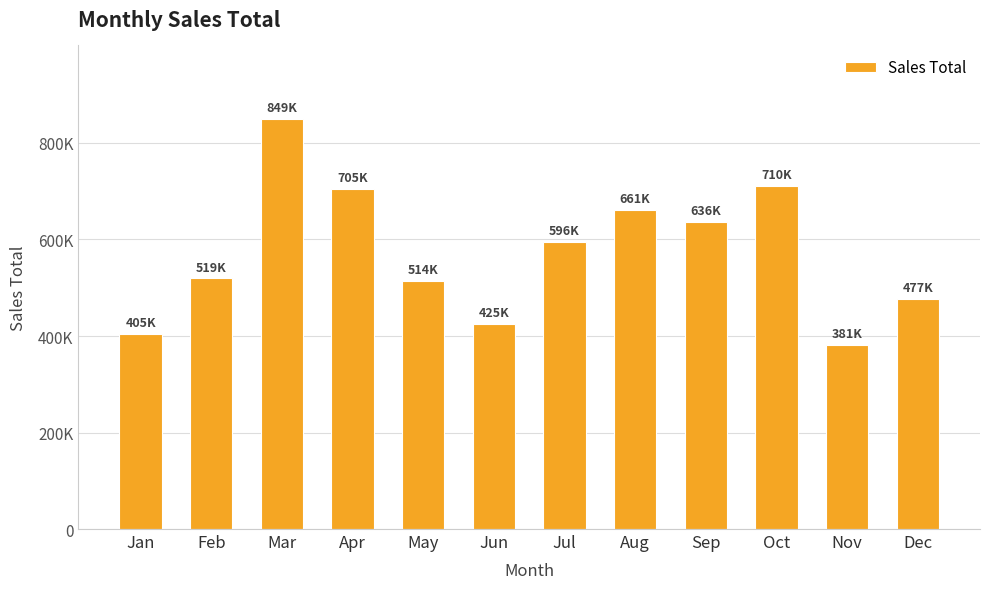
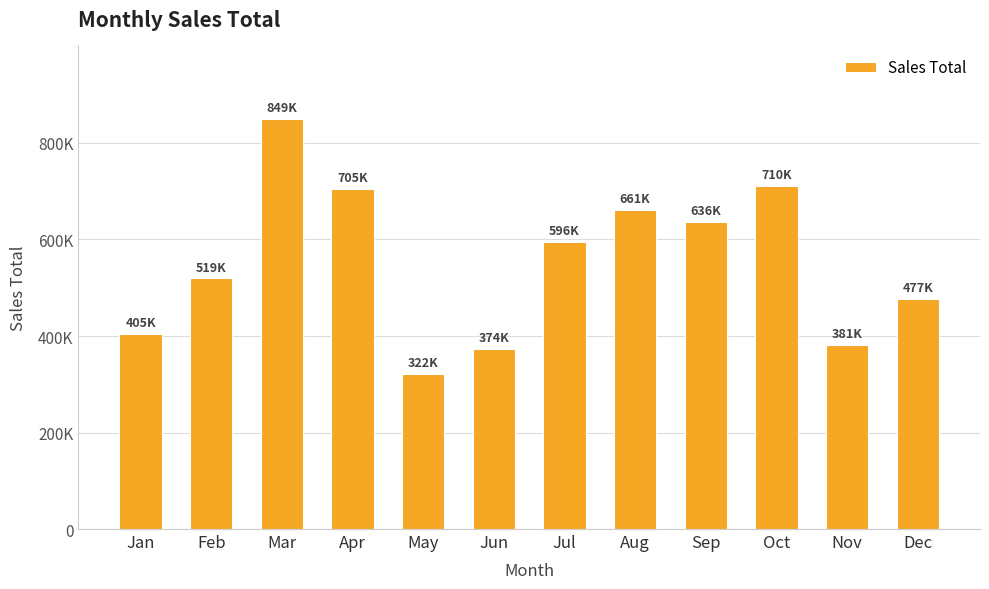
  {
    "Jan": "405K",
    "Feb": "519K",
    "Mar": "849K",
    "Apr": "705K",
-   "May": "514K",
-   "Jun": "425K",
+   "May": "322K",
+   "Jun": "374K",
    "Jul": "596K",
    "Aug": "661K",
    "Sep": "636K",
    "Oct": "710K",
    "Nov": "381K",
    "Dec": "477K"
  }
